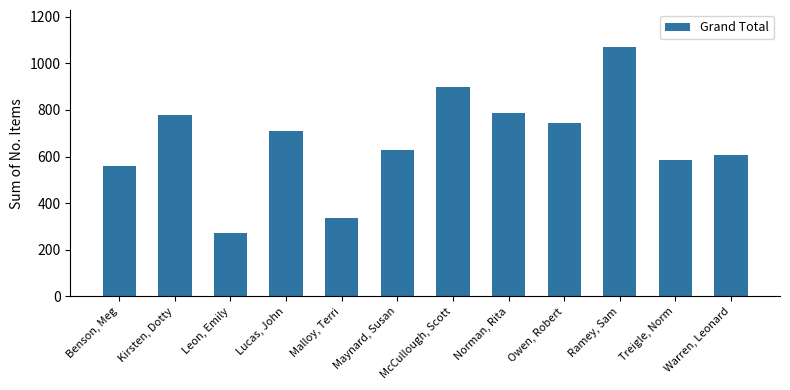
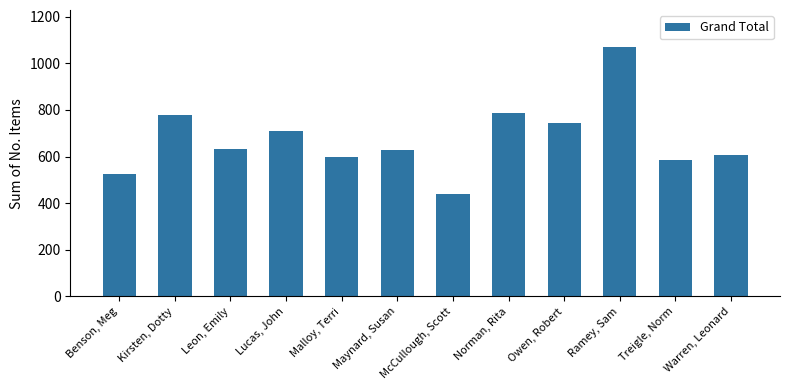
  {
-   "Benson, Meg": 560,
+   "Benson, Meg": 520,
    "Kirsten, Dotty": 780,
-   "Leon, Emily": 270,
+   "Leon, Emily": 630,
    "Lucas, John": 710,
-   "Malloy, Terri": 340,
+   "Malloy, Terri": 600,
    "Maynard, Susan": 630,
-   "McCullough, Scott": 900,
+   "McCullough, Scott": 440,
    "Norman, Rita": 790,
    "Owen, Robert": 740,
    "Ramey, Sam": 1070,
    "Treigle, Norm": 590,
    "Warren, Leonard": 610
  }
